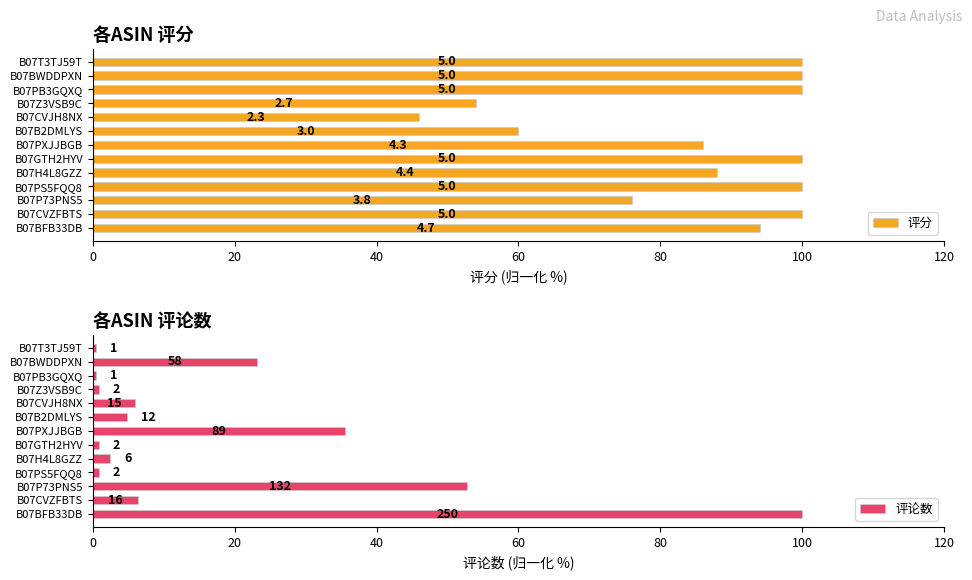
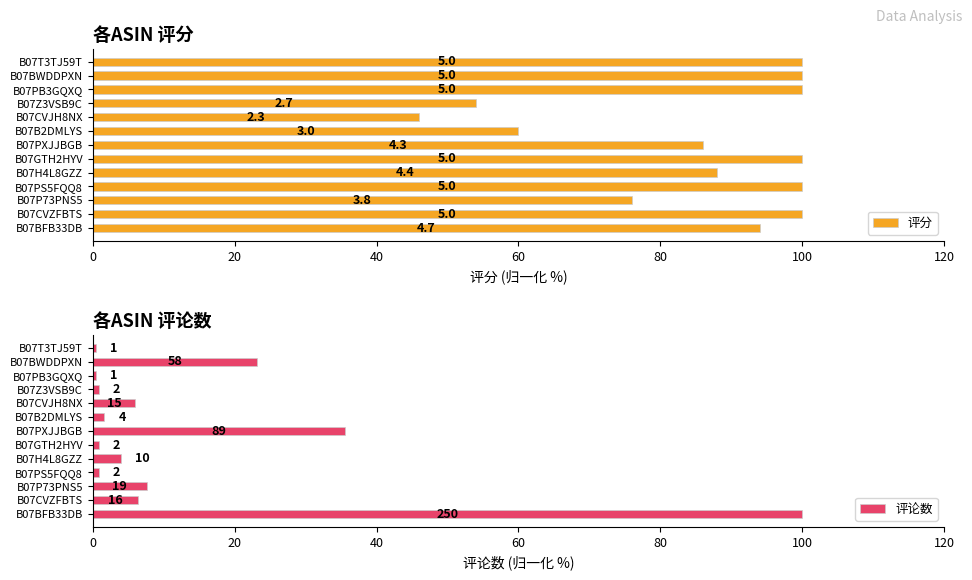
  {
    "各ASIN 评论数": {
      "B07Z3VSB9C": 1,
-     "B07B2DMLYS": 12,
-     "B07H4L8GZZ": 6,
-     "B07P73PNS5": 132
+     "B07B2DMLYS": 4,
+     "B07H4L8GZZ": 10,
+     "B07P73PNS5": 19
    }
  }
